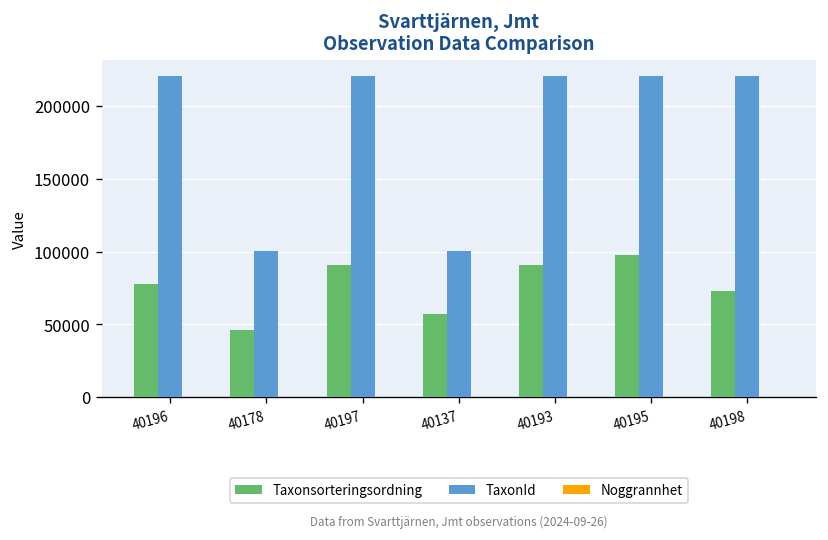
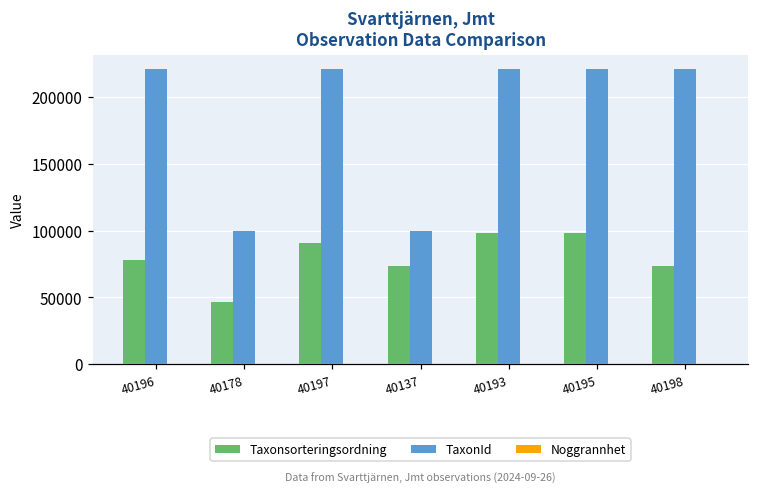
  {
    "Taxonsorteringsordning": {
      "40196": 78000,
      "40178": 46000,
      "40197": 91000,
-     "40137": 57000,
-     "40193": 91000,
+     "40137": 74000,
+     "40193": 98000,
      "40195": 98000,
      "40198": 73000
    },
    "TaxonId": {
      "40196": 221000,
      "40178": 100000,
      "40197": 221000,
      "40137": 100000,
      "40193": 221000,
      "40195": 221000,
      "40198": 221000
    }
  }
